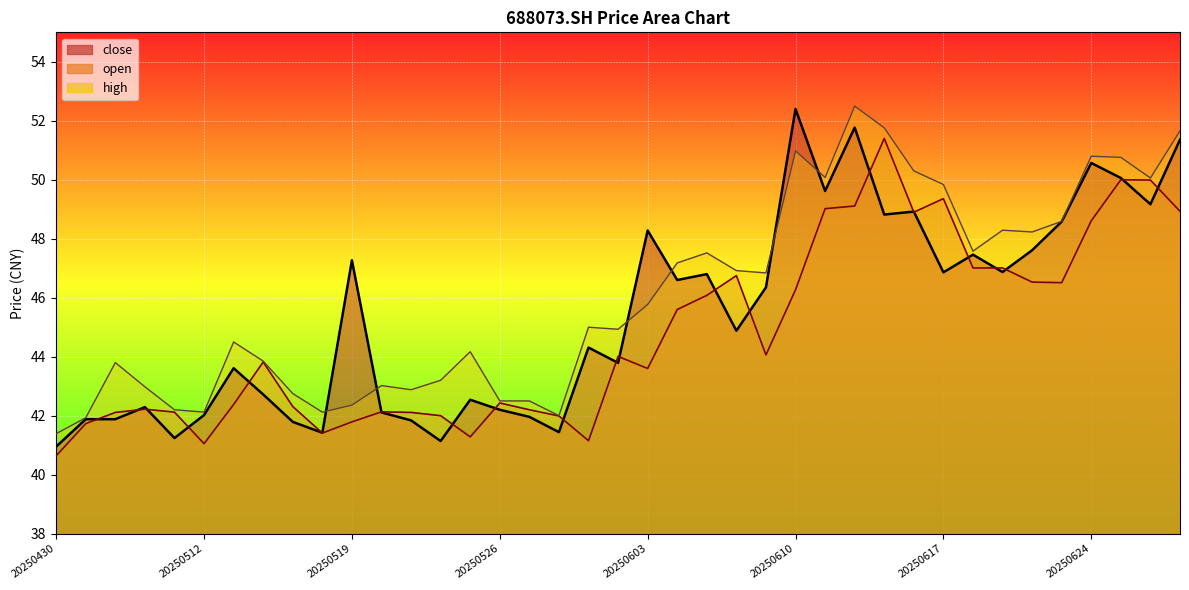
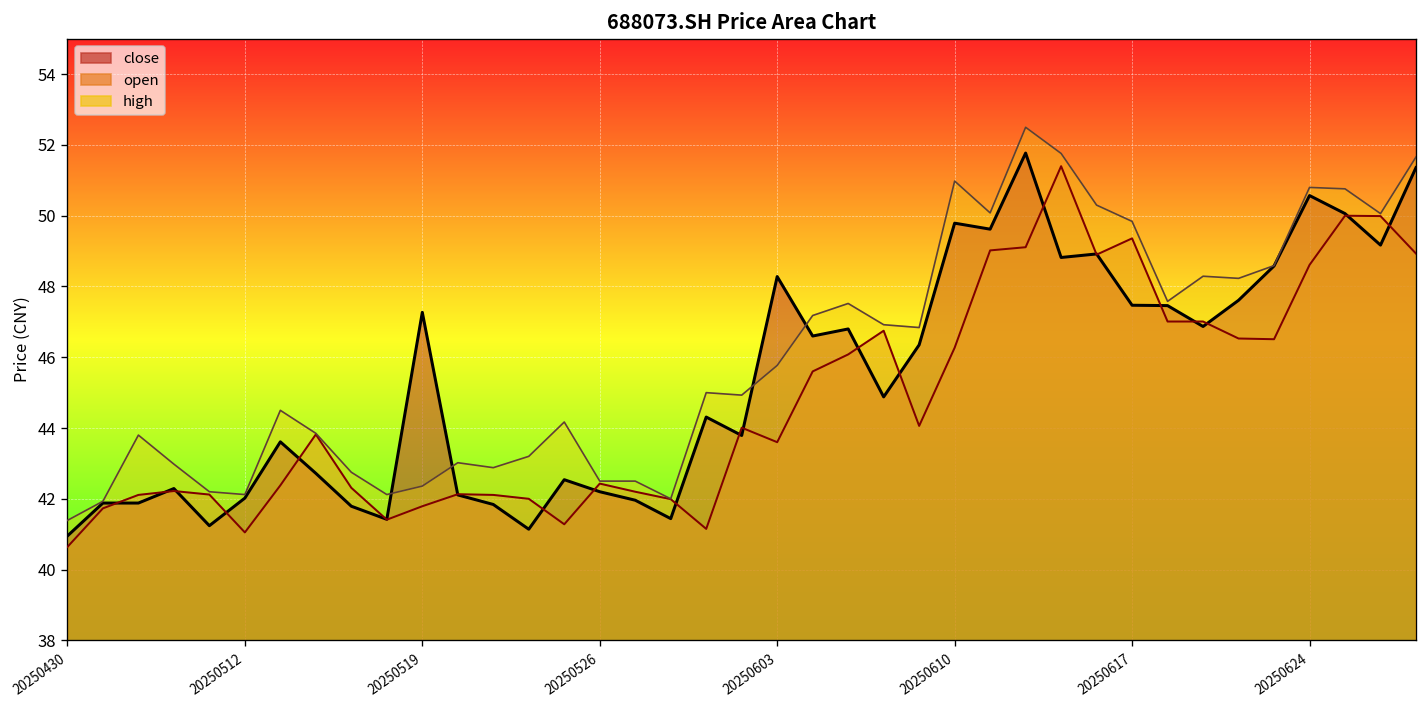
  {
    "close": {
      "20250430": 41.0,
      "20250512": 42.0,
      "20250519": 47.3,
      "20250526": 42.2,
      "20250603": 48.3,
-     "20250610": 52.4,
-     "20250617": 46.9,
+     "20250610": 49.8,
+     "20250617": 47.5,
      "20250624": 50.6
    }
  }
